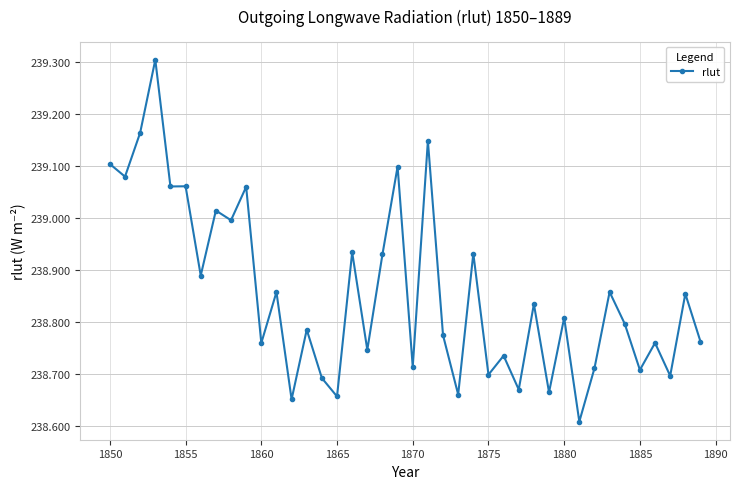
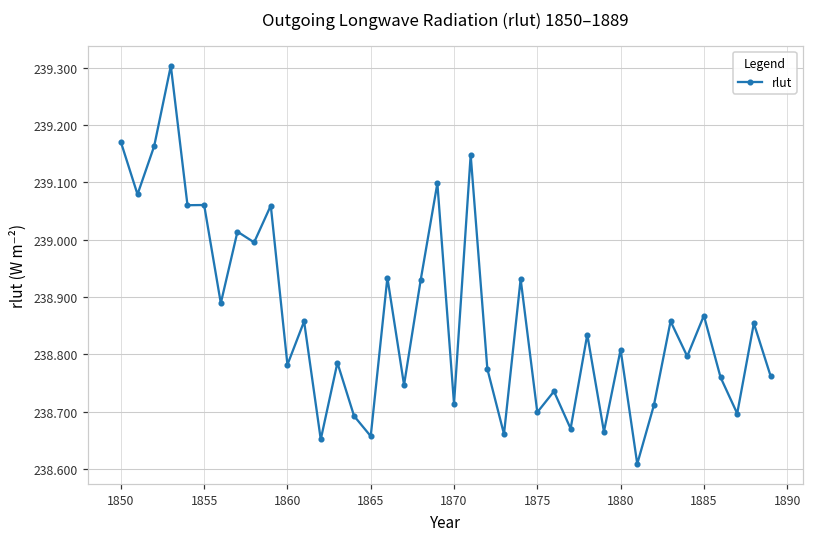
  {
-   "1850": 239.10,
+   "1850": 239.17,
    "1855": 239.06,
-   "1860": 238.76,
+   "1860": 238.78,
    "1865": 238.66,
    "1870": 238.71,
    "1875": 238.70,
    "1880": 238.81,
-   "1885": 238.71
+   "1885": 238.87
  }
